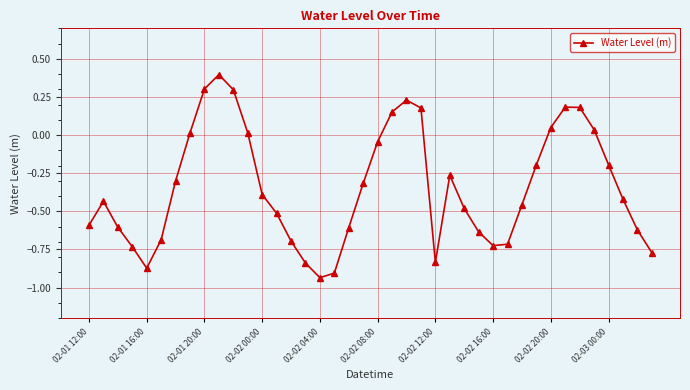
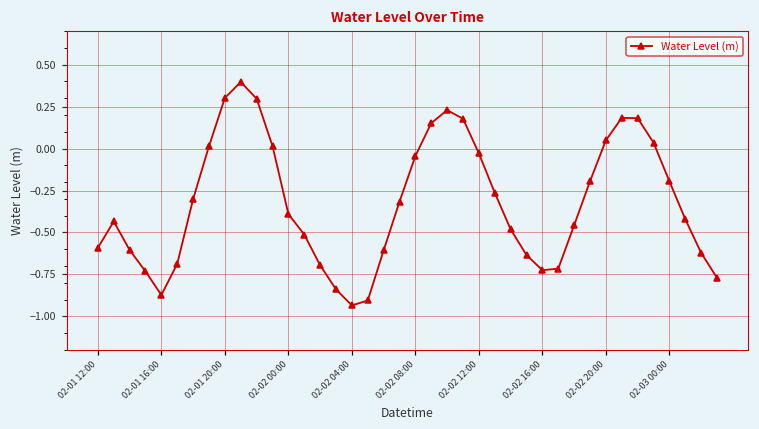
  {
    "02-01 12:00": -0.59,
    "02-01 16:00": -0.87,
    "02-01 20:00": 0.30,
    "02-02 00:00": -0.39,
    "02-02 04:00": -0.93,
    "02-02 08:00": -0.04,
-   "02-02 12:00": -0.83,
+   "02-02 12:00": -0.03,
    "02-02 16:00": -0.72,
    "02-02 20:00": 0.05,
    "02-03 00:00": -0.19
  }
